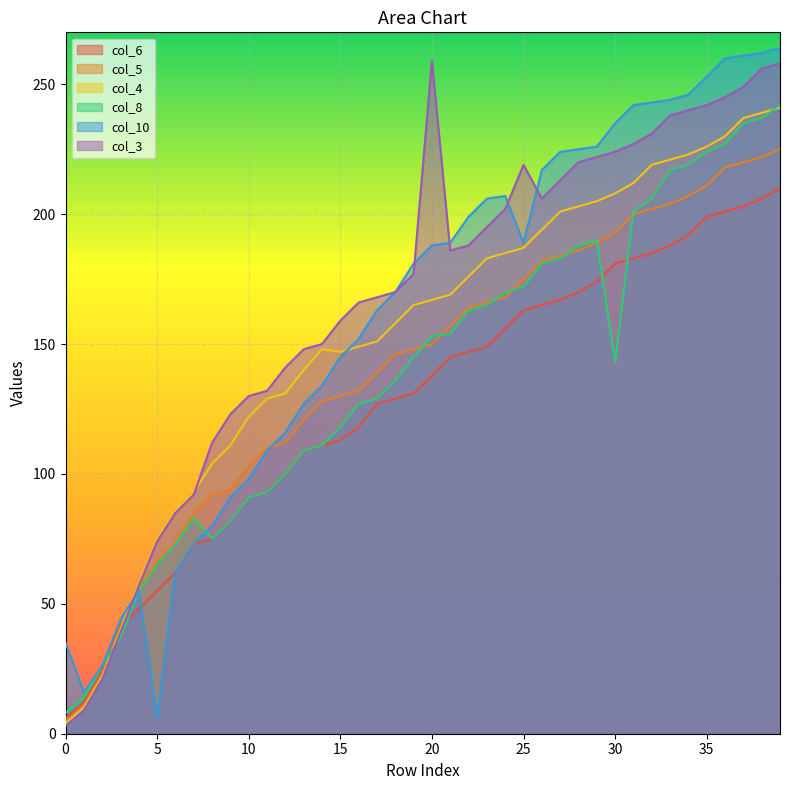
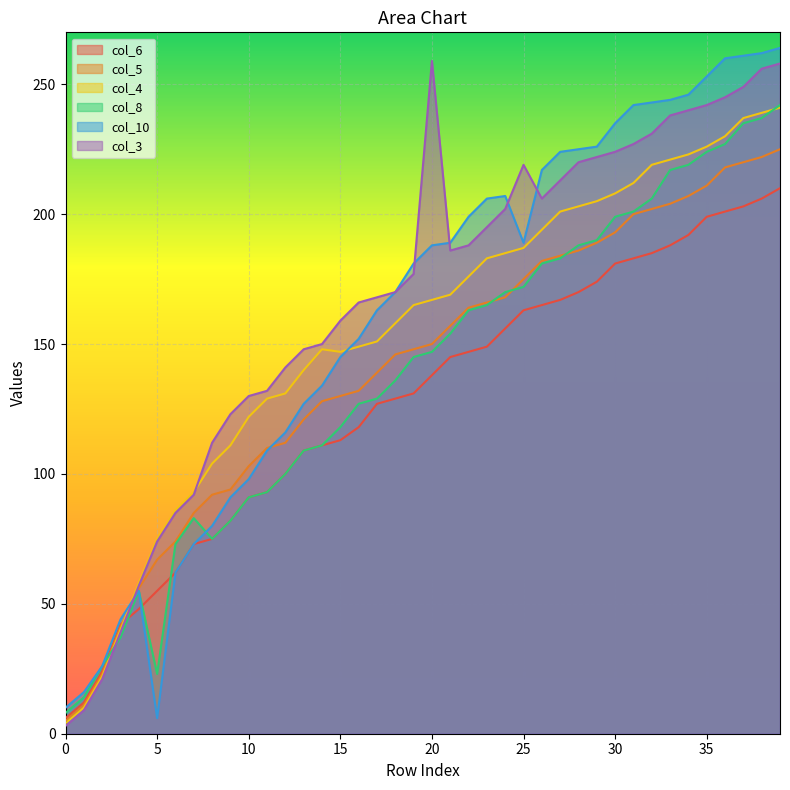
  {
    "col_8": {
      "0": 8,
-     "5": 65,
+     "5": 23,
      "15": 118,
-     "20": 153,
+     "20": 147,
      "25": 172,
-     "30": 143,
+     "30": 199,
      "35": 224
    },
    "col_10": {
-     "0": 35,
+     "0": 10,
      "5": 6,
      "10": 98,
      "15": 145,
      "20": 188,
      "25": 189,
      "30": 235,
      "35": 253
    },
    "col_3": {
      "0": 3,
      "5": 74,
      "10": 130,
      "15": 159,
      "20": 259,
      "25": 219,
      "30": 224,
      "35": 242
    }
  }
